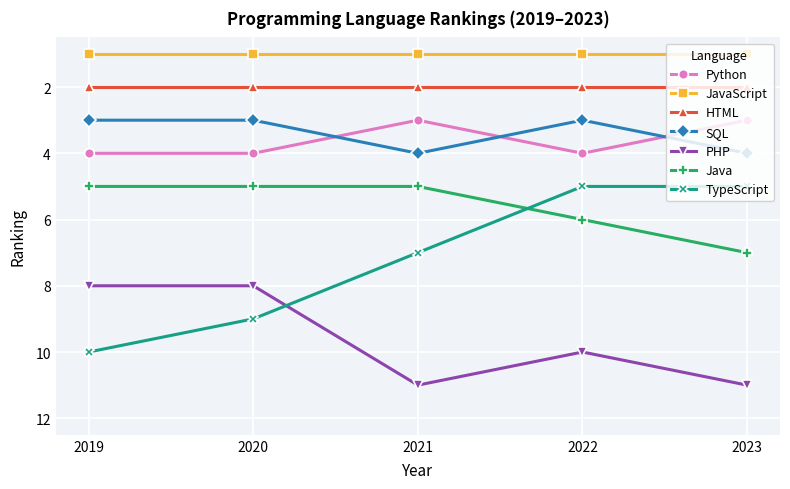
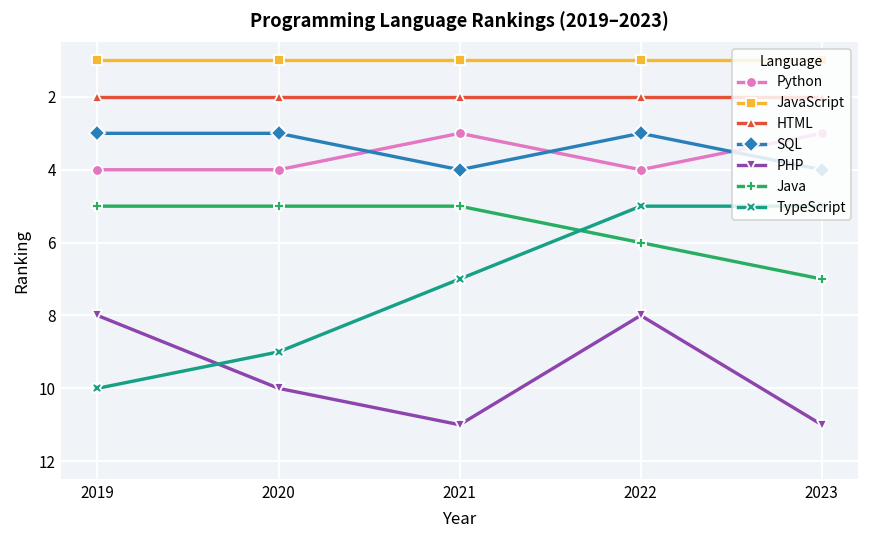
  {
    "Python": {
      "2019": 4,
      "2020": 4,
      "2021": 3,
      "2022": 4
    },
    "JavaScript": {
      "2019": 1,
      "2020": 1,
      "2021": 1,
      "2022": 1
    },
    "HTML": {
      "2019": 2,
      "2020": 2,
      "2021": 2,
      "2022": 2
    },
    "SQL": {
      "2019": 3,
      "2020": 3,
      "2021": 4,
      "2022": 3
    },
    "PHP": {
      "2019": 8,
-     "2020": 8,
+     "2020": 10,
      "2021": 11,
-     "2022": 10,
+     "2022": 8,
      "2023": 11
    }
  }
